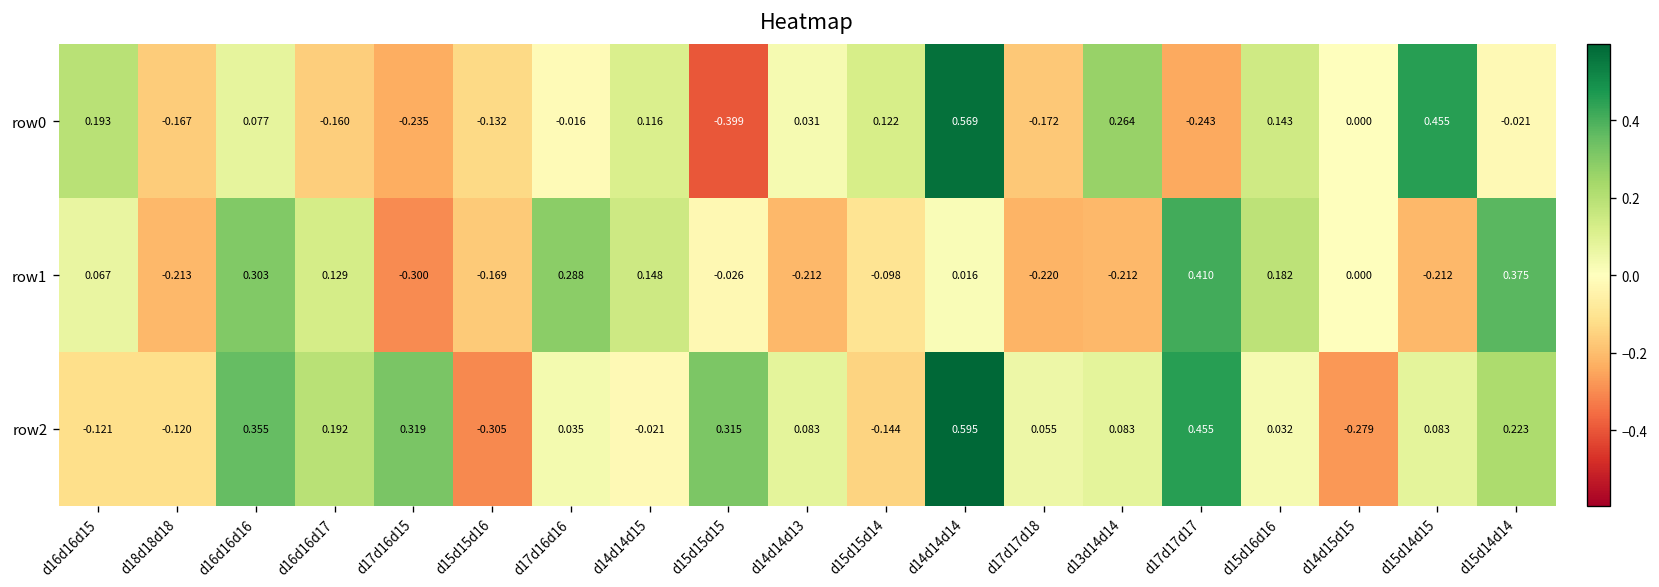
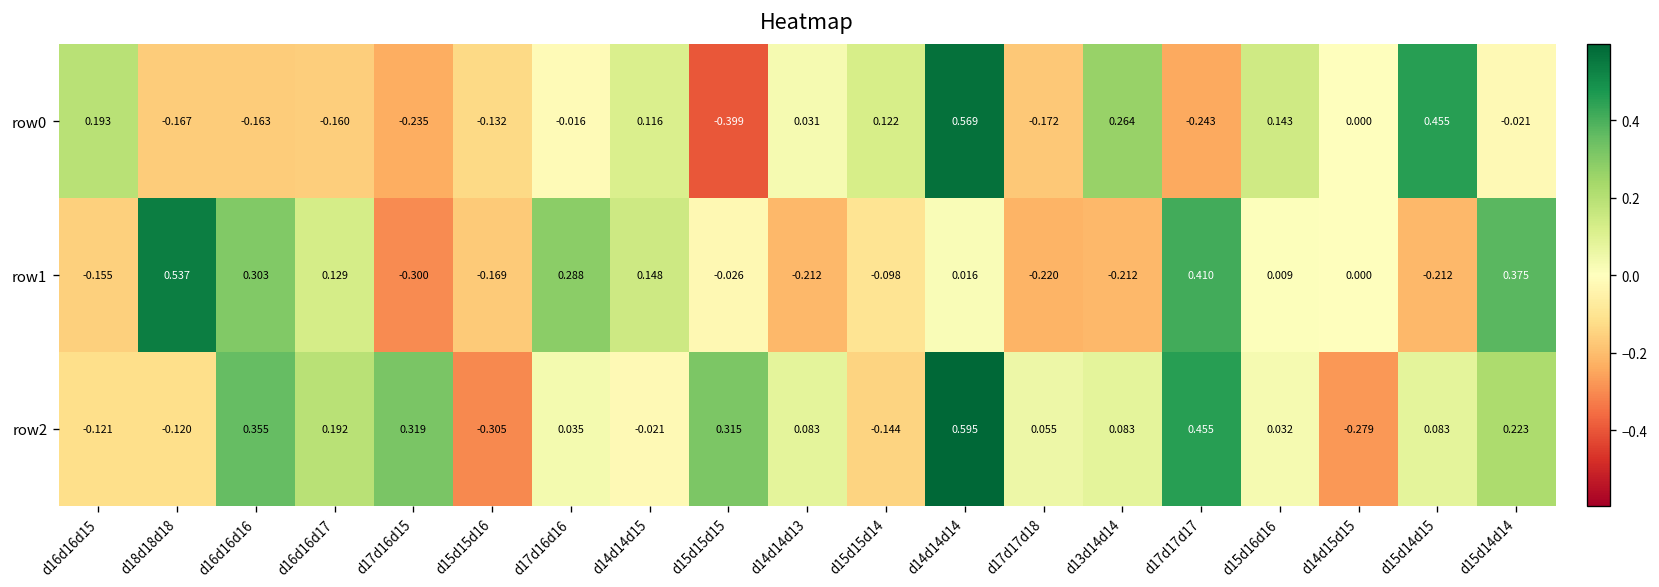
  {
    "row0": {
      "d16d16d15": 0.193,
      "d18d18d18": -0.167,
-     "d16d16d16": 0.077,
+     "d16d16d16": -0.163,
      "d16d16d17": -0.160,
      "d17d16d15": -0.235,
      "d15d15d16": -0.132,
      "d17d16d16": -0.016,
      "d14d14d15": 0.116,
      "d15d15d15": -0.399,
      "d14d14d13": 0.031,
      "d15d15d14": 0.122,
      "d14d14d14": 0.569,
      "d17d17d18": -0.172,
      "d13d14d14": 0.264,
      "d17d17d17": -0.243,
      "d15d16d16": 0.143,
      "d14d15d15": 0.000,
      "d15d14d15": 0.455,
      "d15d14d14": -0.021
    },
    "row1": {
-     "d16d16d15": 0.067,
-     "d18d18d18": -0.213,
+     "d16d16d15": -0.155,
+     "d18d18d18": 0.537,
      "d16d16d16": 0.303,
      "d16d16d17": 0.129,
      "d17d16d15": -0.300,
      "d15d15d16": -0.169,
      "d17d16d16": 0.288,
      "d14d14d15": 0.148,
      "d15d15d15": -0.026,
      "d14d14d13": -0.212,
      "d15d15d14": -0.098,
      "d14d14d14": 0.016,
      "d17d17d18": -0.220,
      "d13d14d14": -0.212,
      "d17d17d17": 0.410,
-     "d15d16d16": 0.182,
+     "d15d16d16": 0.009,
      "d14d15d15": 0.000,
      "d15d14d15": -0.212,
      "d15d14d14": 0.375
    },
    "row2": {
      "d16d16d15": -0.121,
      "d18d18d18": -0.120,
      "d16d16d16": 0.355,
      "d16d16d17": 0.192,
      "d17d16d15": 0.319,
      "d15d15d16": -0.305,
      "d17d16d16": 0.035,
      "d14d14d15": -0.021,
      "d15d15d15": 0.315,
      "d14d14d13": 0.083,
      "d15d15d14": -0.144,
      "d14d14d14": 0.595,
      "d17d17d18": 0.055,
      "d13d14d14": 0.083,
      "d17d17d17": 0.455,
      "d15d16d16": 0.032,
      "d14d15d15": -0.279,
      "d15d14d15": 0.083,
      "d15d14d14": 0.223
    }
  }
